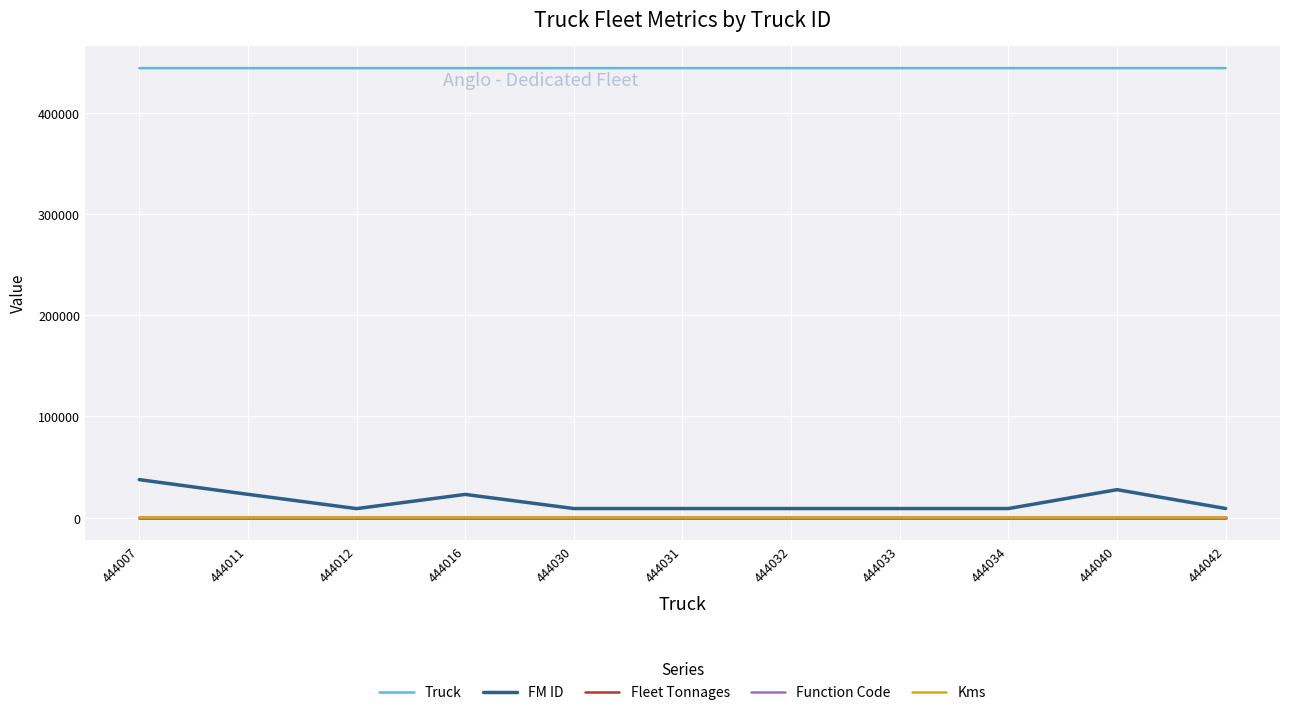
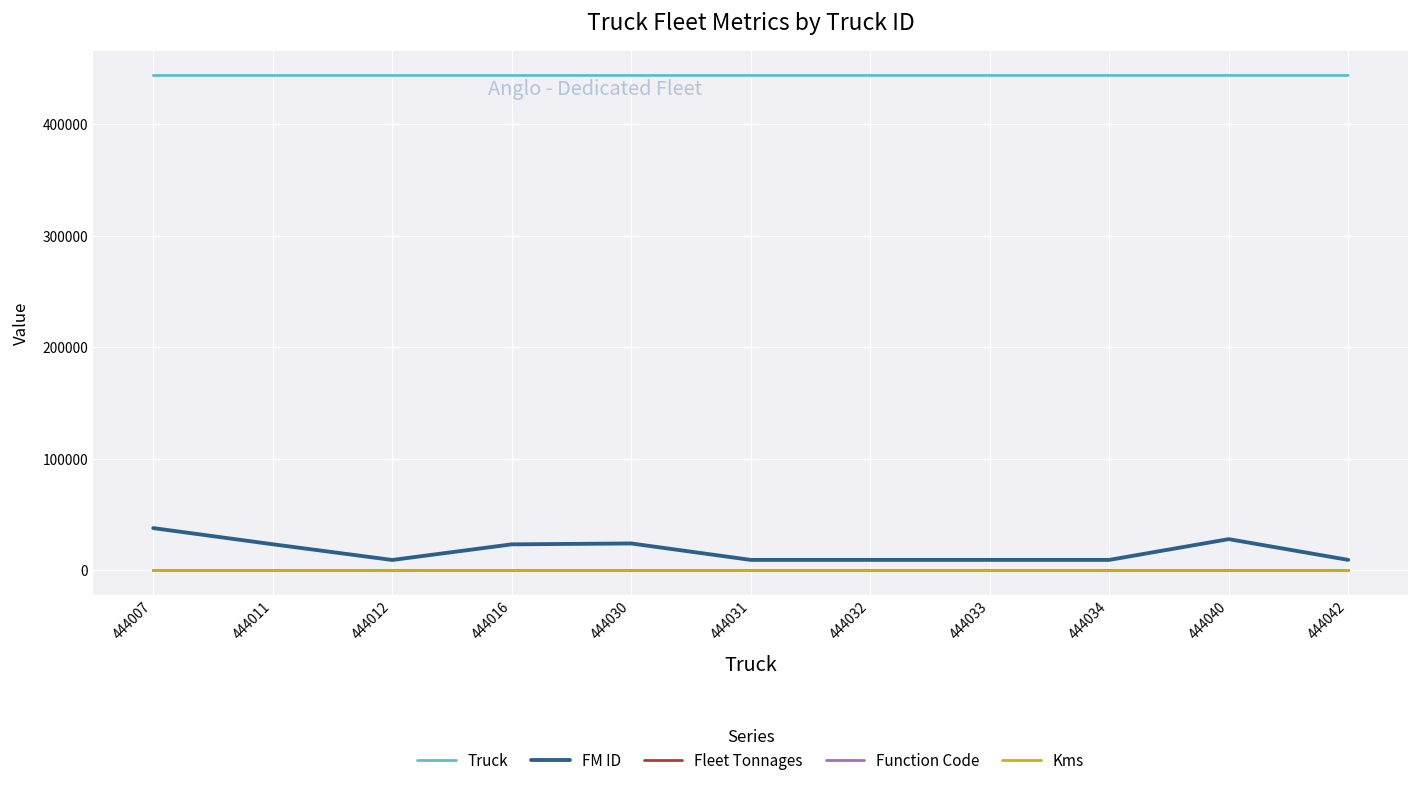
  {
    "Truck": {
      "444007": 444000,
      "444011": 444000,
      "444012": 444000,
      "444016": 444000,
      "444030": 444000,
      "444031": 444000,
      "444032": 444000,
      "444033": 444000,
      "444034": 444000,
      "444040": 444000,
      "444042": 444000
    },
    "FM ID": {
      "444007": 38000,
      "444011": 23000,
      "444012": 9000,
      "444016": 23000,
-     "444030": 9000,
+     "444030": 24000,
      "444031": 9000,
      "444032": 9000,
      "444033": 9000,
      "444034": 9000,
      "444040": 28000,
      "444042": 9000
    },
    "Kms": {
      "444007": 0,
      "444011": 0,
      "444012": 0,
      "444016": 0,
      "444030": 0,
      "444031": 0,
      "444032": 0,
      "444033": 0,
      "444034": 0,
      "444040": 0,
      "444042": 0
    }
  }
